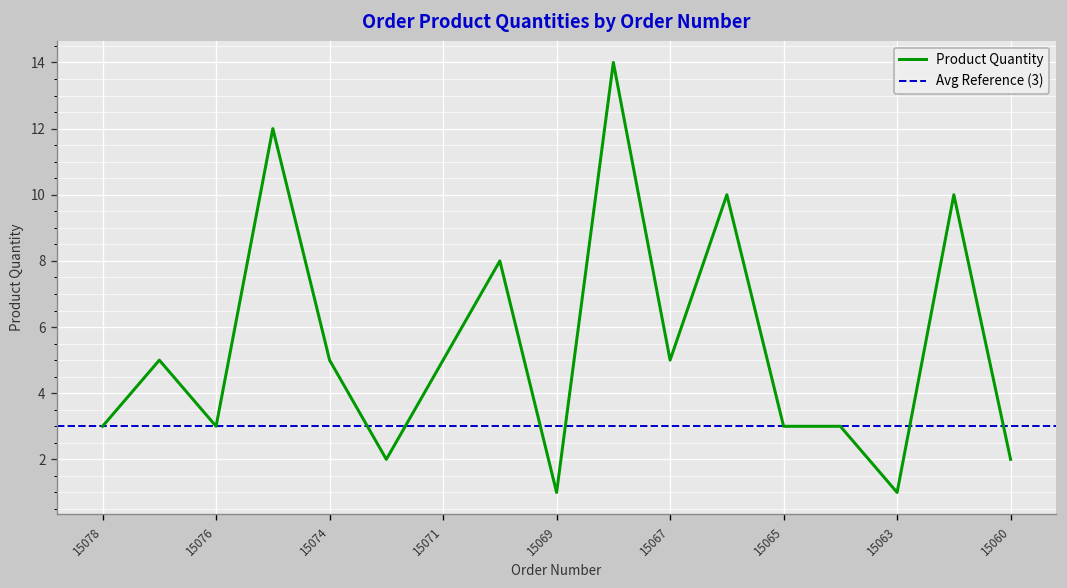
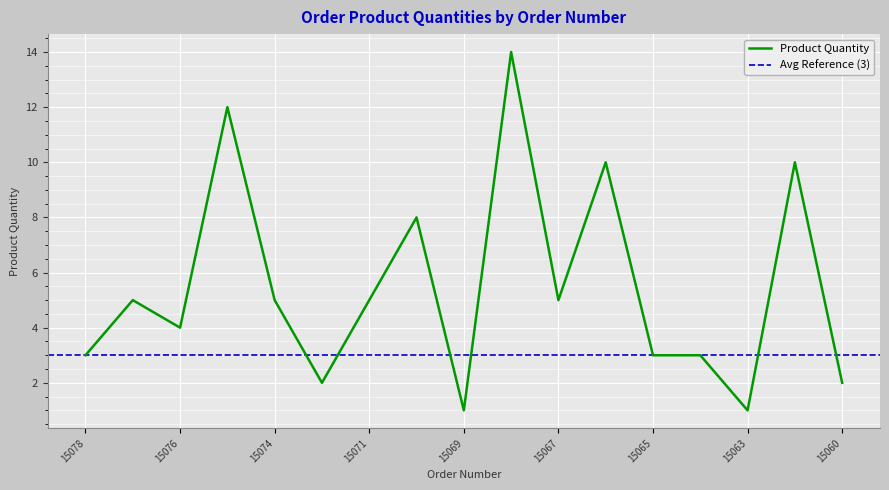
  {
    "15078": 3,
-   "15076": 3,
+   "15076": 4,
    "15074": 5,
    "15071": 5,
    "15069": 1,
    "15067": 5,
    "15065": 3,
    "15063": 1,
    "15060": 2
  }
